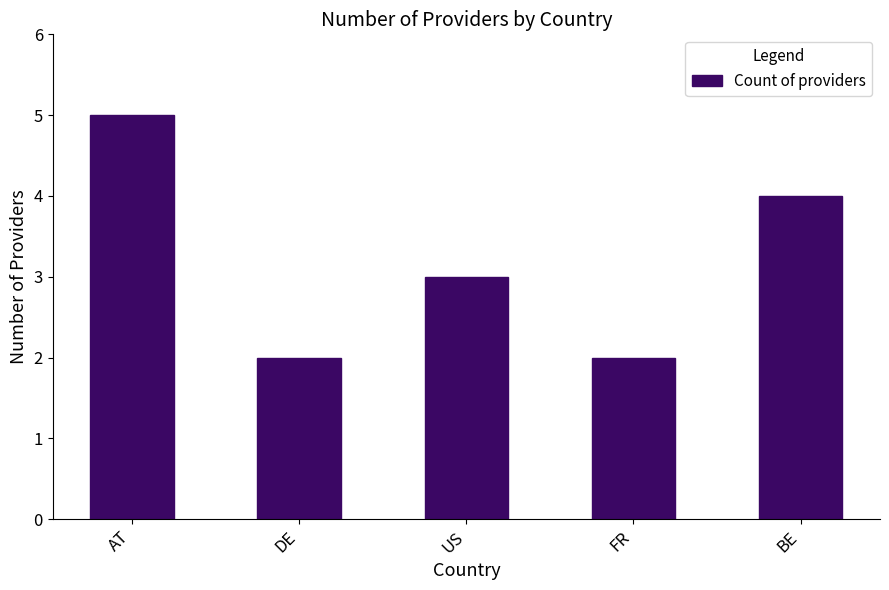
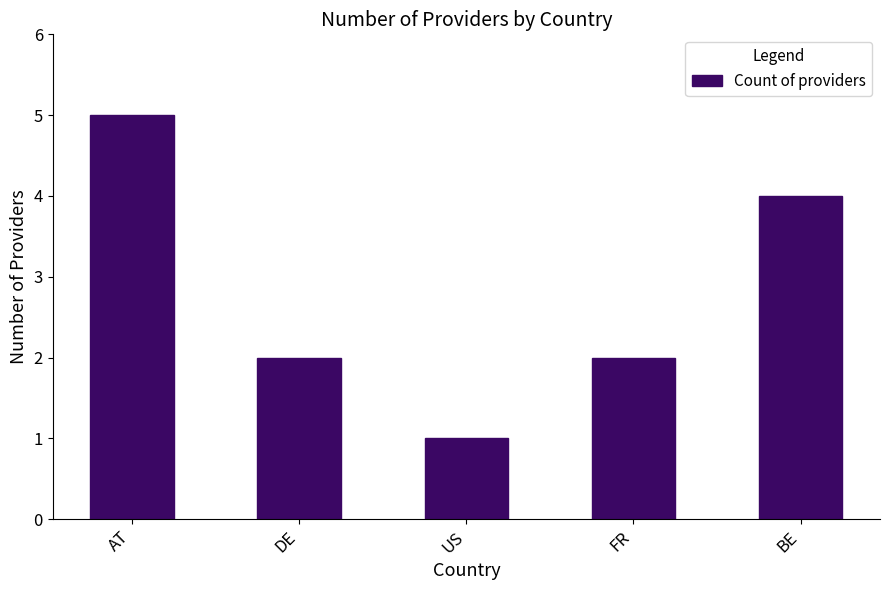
  {
    "AT": 5,
    "DE": 2,
-   "US": 3,
+   "US": 1,
    "FR": 2,
    "BE": 4
  }
